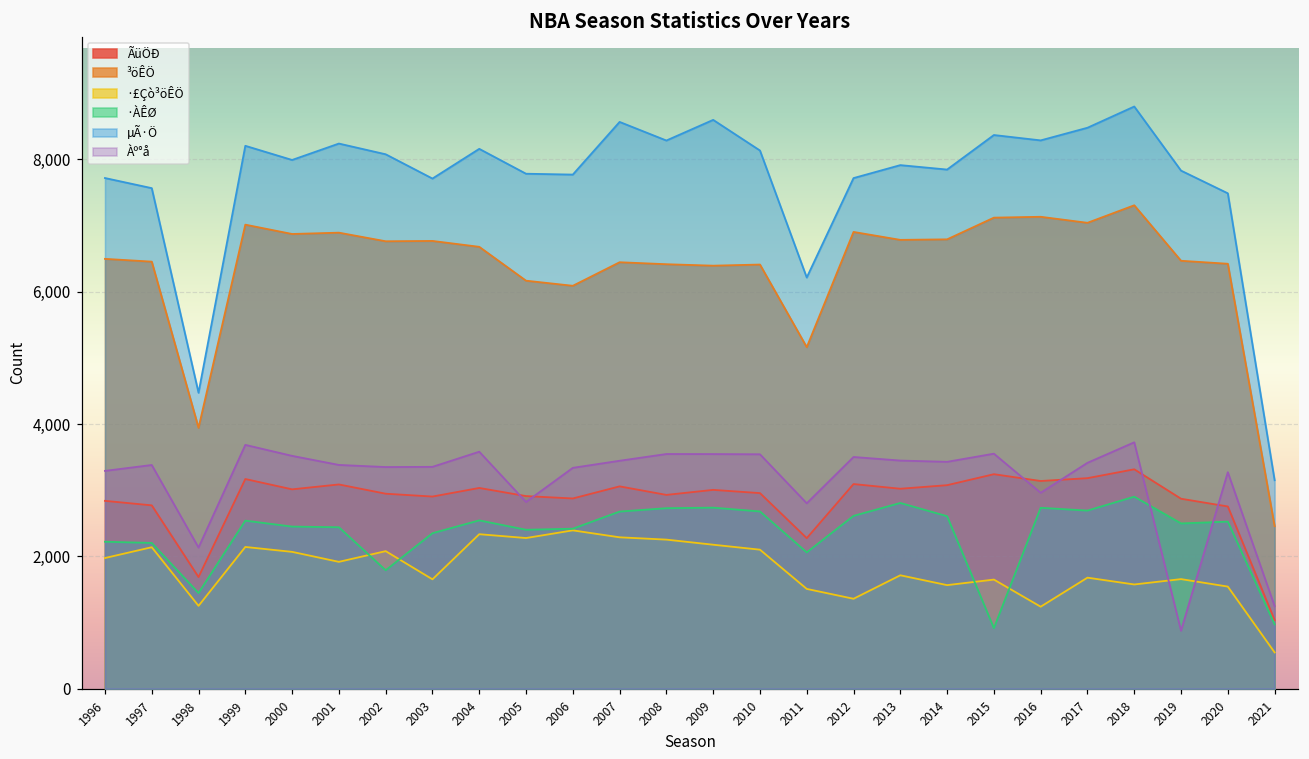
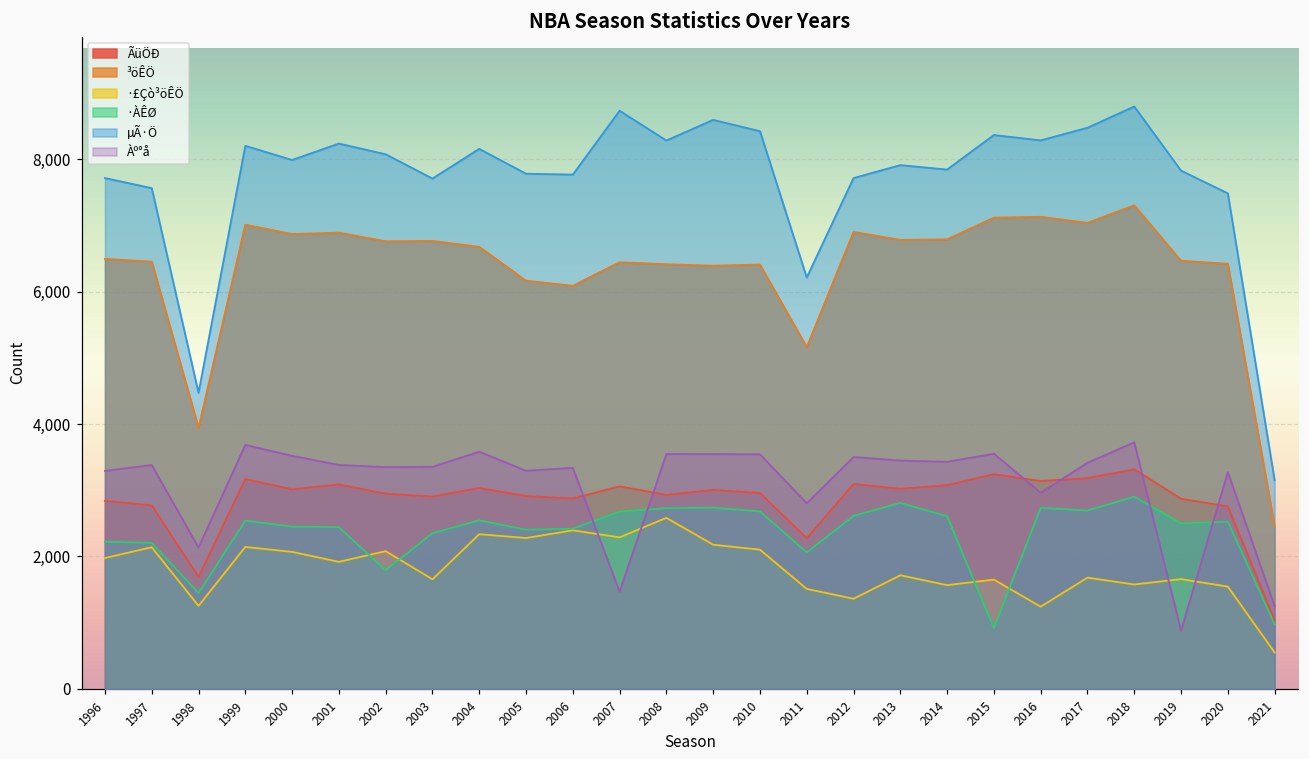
  {
    "·£Çò³öÊÖ": {
      "1996": "2,000",
      "1997": "2,100",
      "1998": "1,300",
      "1999": "2,100",
      "2000": "2,100",
      "2001": "1,900",
      "2002": "2,100",
      "2003": "1,700",
      "2004": "2,300",
      "2005": "2,300",
      "2007": "2,300",
-     "2008": "2,300",
+     "2008": "2,600",
      "2009": "2,200",
      "2010": "2,100",
      "2011": "1,500",
      "2012": "1,400",
      "2013": "1,700",
      "2014": "1,600",
      "2015": "1,600",
      "2016": "1,200",
      "2017": "1,700",
      "2018": "1,600",
      "2019": "1,700",
      "2020": "1,500",
      "2021": "500"
    },
    "·ÀÊØ": {
      "1996": "2,200",
      "1997": "2,200",
      "1998": "1,400",
      "1999": "2,500",
      "2000": "2,500",
      "2001": "2,400",
      "2002": "1,800",
      "2003": "2,400",
      "2004": "2,500",
      "2005": "2,400",
      "2007": "2,700",
      "2008": "2,700",
      "2009": "2,700",
      "2010": "2,700",
      "2011": "2,100",
      "2012": "2,600",
      "2013": "2,800",
      "2014": "2,600",
      "2015": "900",
      "2016": "2,700",
      "2017": "2,700",
      "2018": "2,900",
      "2019": "2,500",
      "2020": "2,500",
      "2021": "1,000"
    },
    "µÃ·Ö": {
      "1996": "7,700",
      "1997": "7,600",
      "1998": "4,500",
      "1999": "8,200",
      "2000": "8,000",
      "2001": "8,200",
      "2002": "8,100",
      "2003": "7,700",
      "2004": "8,200",
      "2005": "7,800",
      "2006": "7,800",
-     "2007": "8,600",
+     "2007": "8,700",
      "2008": "8,300",
      "2009": "8,600",
-     "2010": "8,100",
+     "2010": "8,400",
      "2011": "6,200",
      "2012": "7,700",
      "2013": "7,900",
      "2014": "7,800",
      "2015": "8,400",
      "2016": "8,300",
      "2017": "8,500",
      "2018": "8,800",
      "2019": "7,800",
      "2020": "7,500",
      "2021": "3,200"
    },
    "Àº°å": {
      "1996": "3,300",
      "1997": "3,400",
      "1998": "2,100",
      "1999": "3,700",
      "2000": "3,500",
      "2001": "3,400",
      "2002": "3,400",
      "2003": "3,400",
      "2004": "3,600",
-     "2005": "2,800",
+     "2005": "3,300",
      "2006": "3,300",
-     "2007": "3,400",
+     "2007": "1,500",
      "2008": "3,500",
      "2009": "3,500",
      "2010": "3,500",
      "2011": "2,800",
      "2012": "3,500",
      "2013": "3,400",
      "2014": "3,400",
      "2015": "3,600",
      "2016": "3,000",
      "2017": "3,400",
      "2018": "3,700",
      "2019": "900",
      "2020": "3,300",
      "2021": "1,200"
    }
  }
